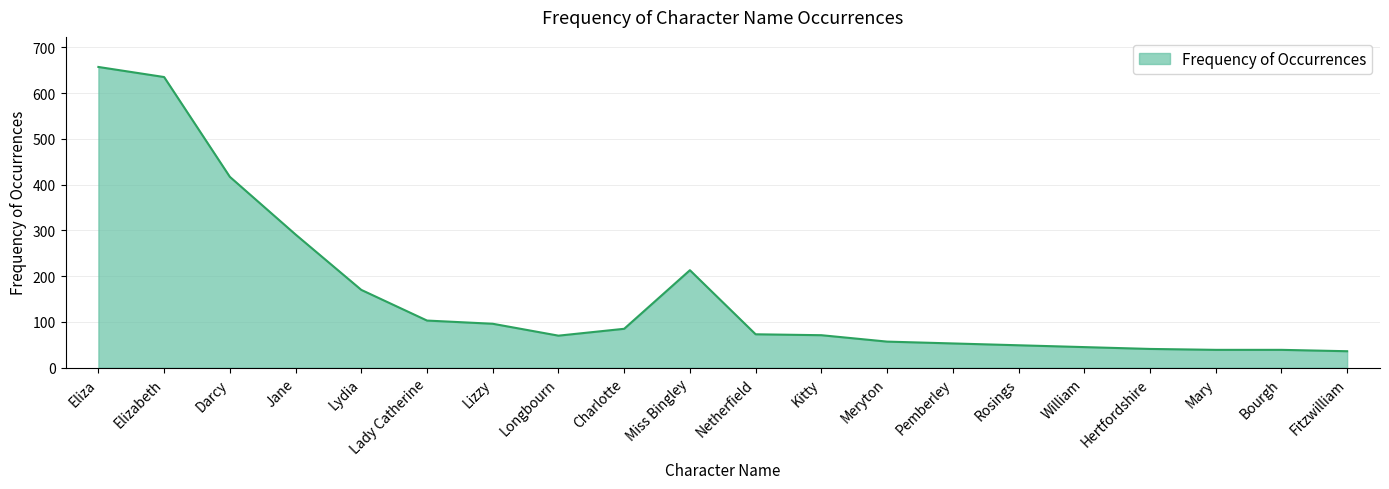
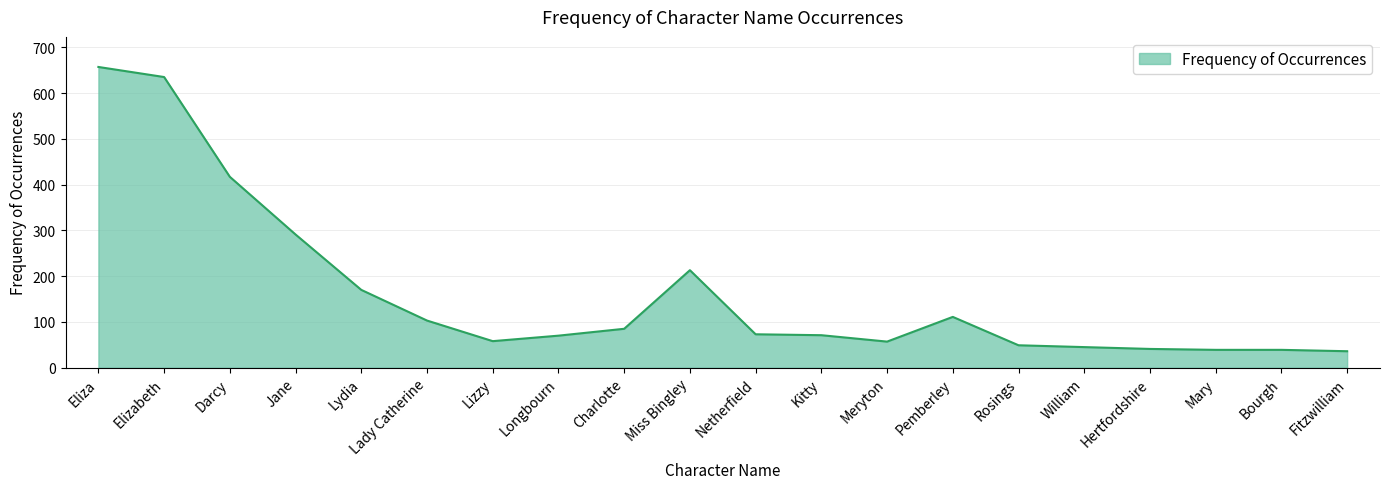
  {
    "Eliza": 660,
    "Elizabeth": 640,
    "Darcy": 420,
    "Jane": 290,
    "Lydia": 170,
    "Lady Catherine": 100,
-   "Lizzy": 100,
+   "Lizzy": 60,
    "Longbourn": 70,
    "Charlotte": 90,
    "Miss Bingley": 210,
    "Netherfield": 70,
    "Kitty": 70,
    "Meryton": 60,
-   "Pemberley": 50,
+   "Pemberley": 110,
    "Rosings": 50,
    "William": 50,
    "Hertfordshire": 40,
    "Mary": 40,
    "Bourgh": 40,
    "Fitzwilliam": 40
  }
